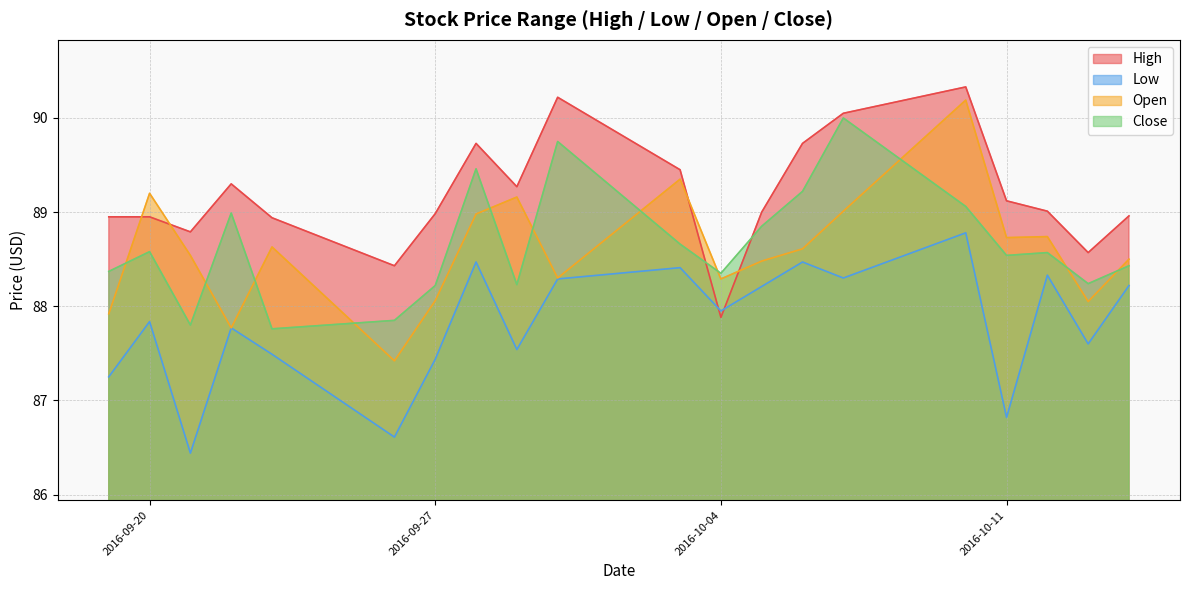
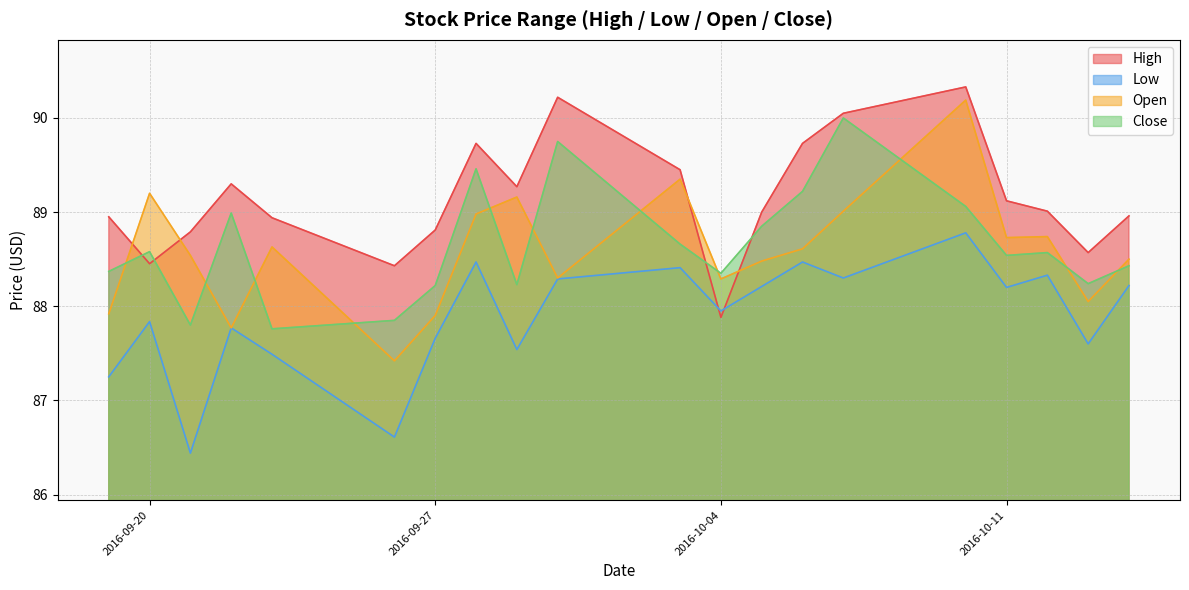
  {
    "High": {
-     "2016-09-20": 88.9,
-     "2016-09-27": 89.0,
+     "2016-09-20": 88.5,
+     "2016-09-27": 88.8,
      "2016-10-04": 87.9,
      "2016-10-11": 89.1
    },
    "Low": {
      "2016-09-20": 87.8,
-     "2016-09-27": 87.4,
+     "2016-09-27": 87.7,
      "2016-10-04": 87.9,
-     "2016-10-11": 86.8
+     "2016-10-11": 88.2
    },
    "Open": {
      "2016-09-20": 89.2,
-     "2016-09-27": 88.1,
+     "2016-09-27": 87.9,
      "2016-10-04": 88.3,
      "2016-10-11": 88.7
    },
    "Close": {
      "2016-09-20": 88.6,
      "2016-09-27": 88.2,
      "2016-10-04": 88.3,
      "2016-10-11": 88.5
    }
  }
